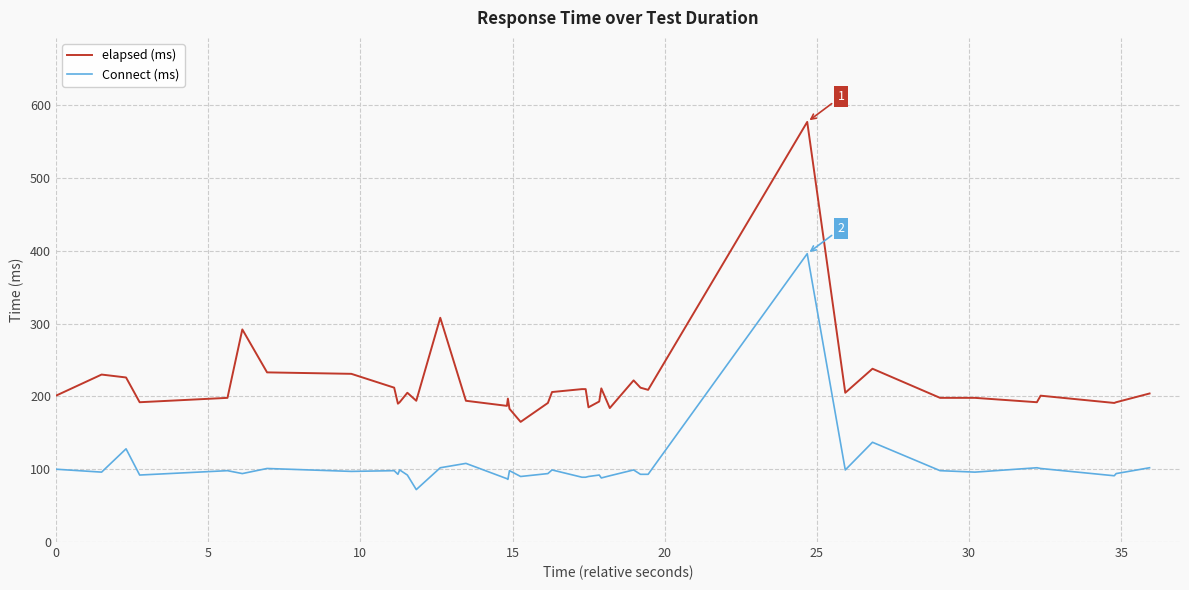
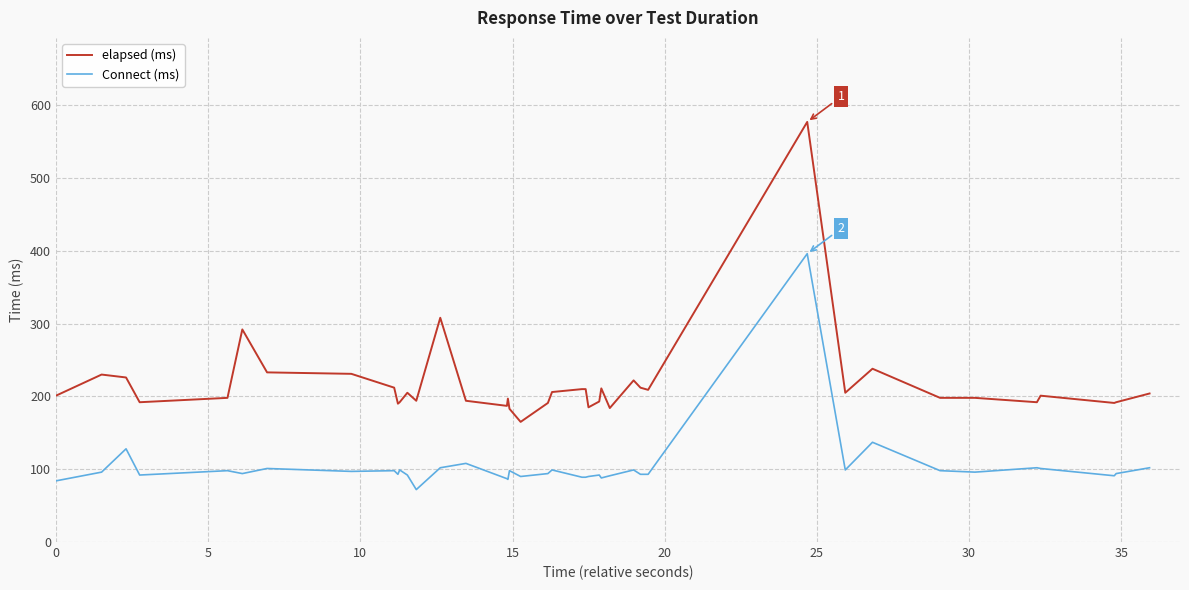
  {
    "elapsed (ms)": {
      "0": 200
    },
    "Connect (ms)": {
-     "0": 100
+     "0": 80
    }
  }
